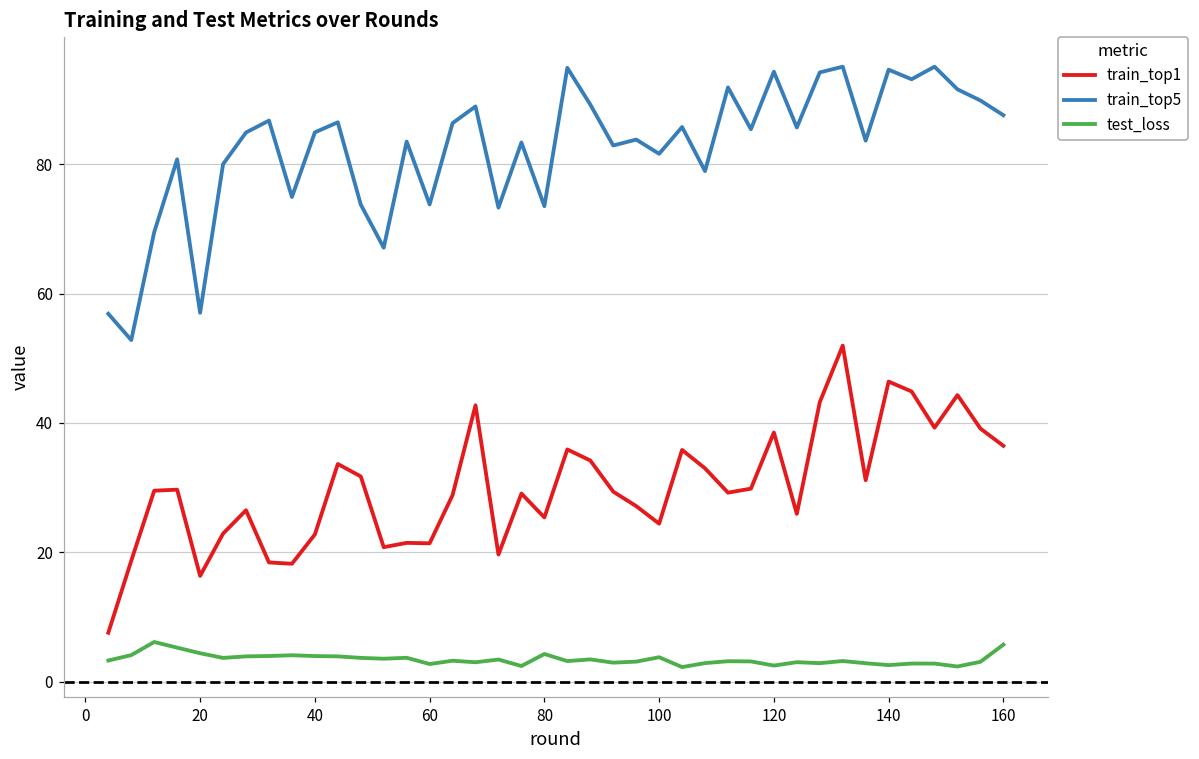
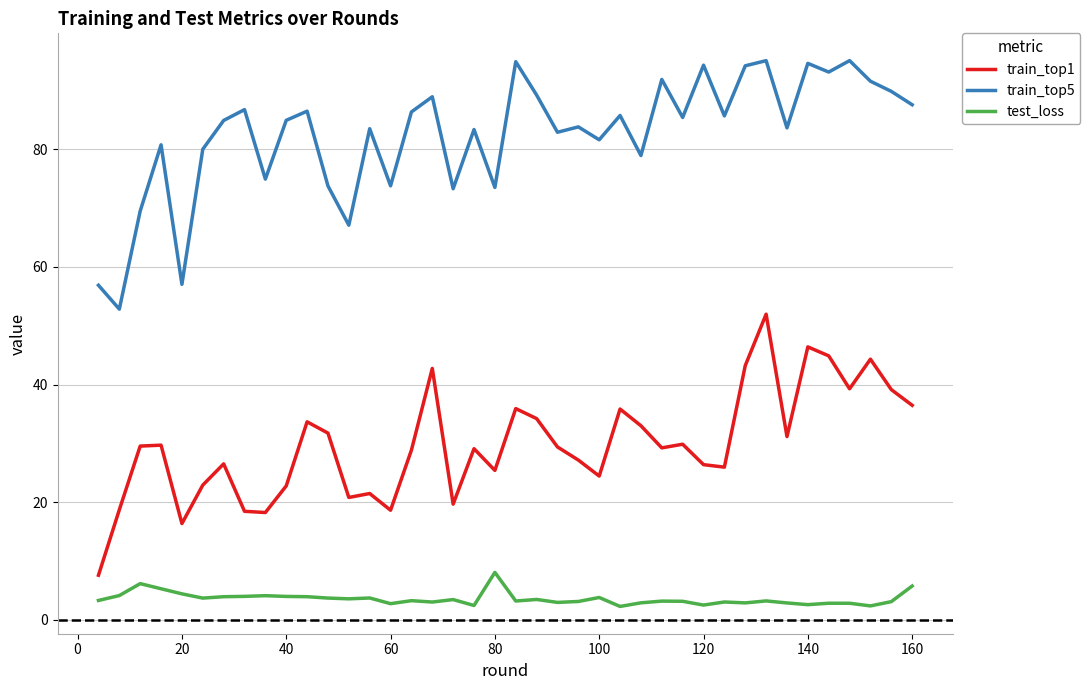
  {
    "train_top1": {
      "20": 16,
      "40": 23,
-     "60": 21,
+     "60": 19,
      "80": 25,
      "100": 24,
-     "120": 39,
+     "120": 26,
      "140": 46,
      "160": 36
    },
    "train_top5": {
      "20": 57,
      "40": 85,
      "60": 74,
      "80": 74,
      "100": 82,
      "120": 94,
      "140": 95,
      "160": 88
    },
    "test_loss": {
      "20": 4,
      "40": 4,
      "60": 3,
-     "80": 4,
+     "80": 8,
      "100": 4,
      "120": 3,
      "140": 3,
      "160": 6
    }
  }
